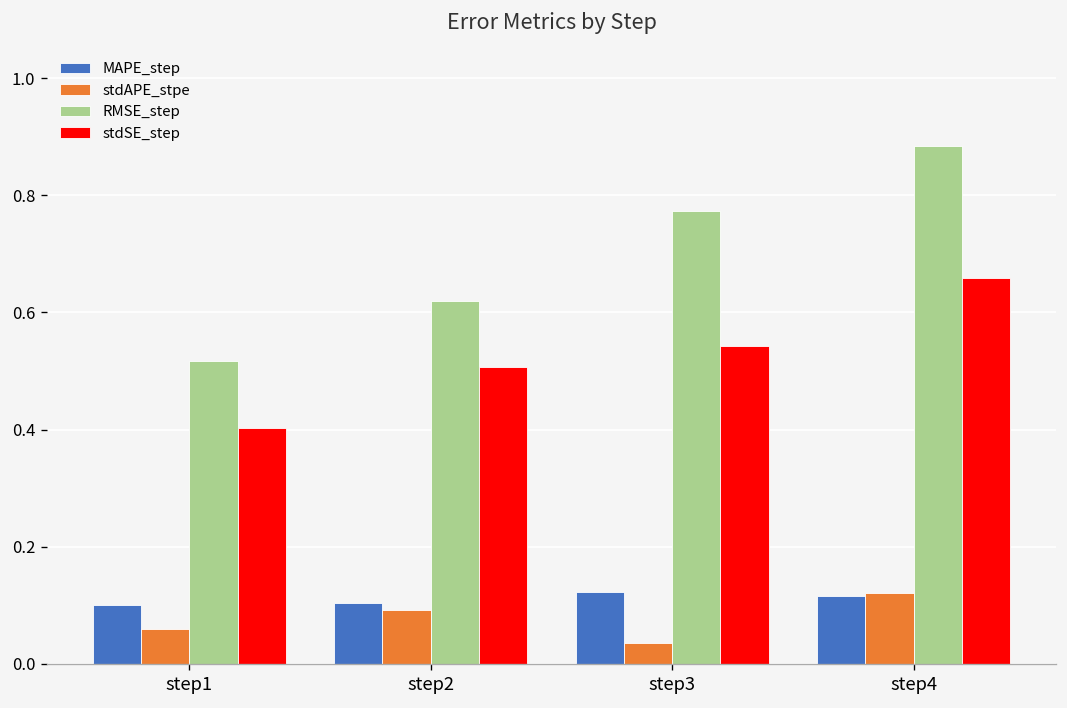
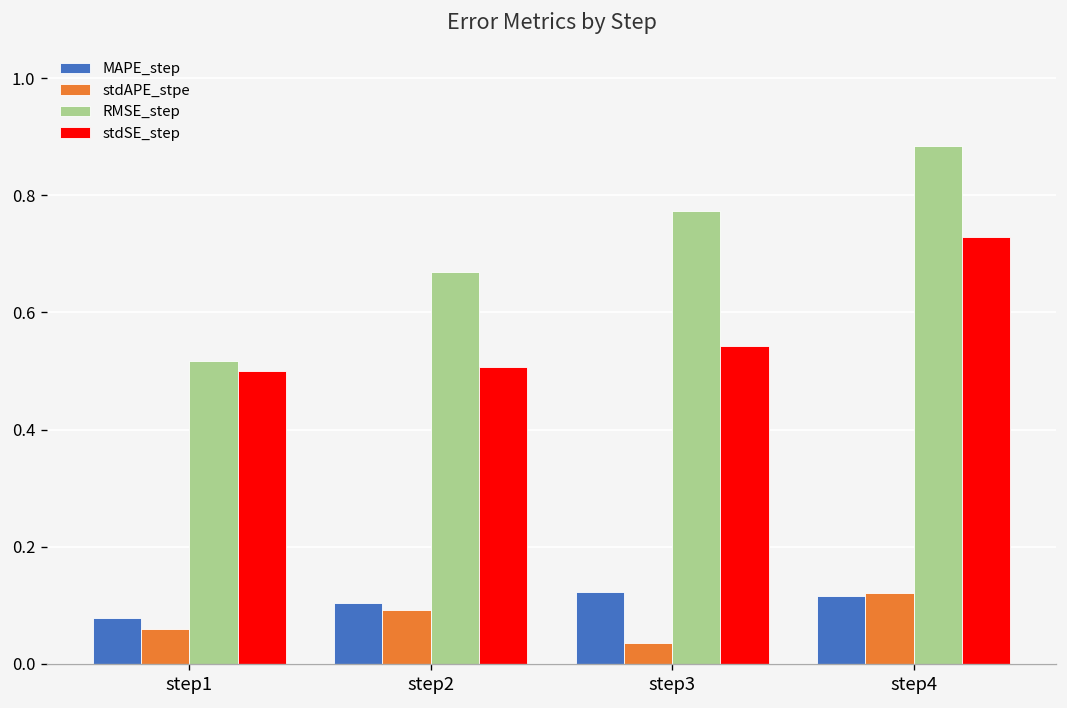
  {
    "MAPE_step": {
-     "step1": 0.10,
+     "step1": 0.08,
      "step2": 0.10,
      "step3": 0.12,
      "step4": 0.12
    },
    "stdAPE_stpe": {
      "step1": 0.06,
      "step2": 0.09,
      "step3": 0.04,
      "step4": 0.12
    },
    "RMSE_step": {
      "step1": 0.52,
-     "step2": 0.62,
+     "step2": 0.67,
      "step3": 0.77,
      "step4": 0.88
    },
    "stdSE_step": {
-     "step1": 0.40,
+     "step1": 0.50,
      "step2": 0.51,
      "step3": 0.54,
-     "step4": 0.66
+     "step4": 0.73
    }
  }
